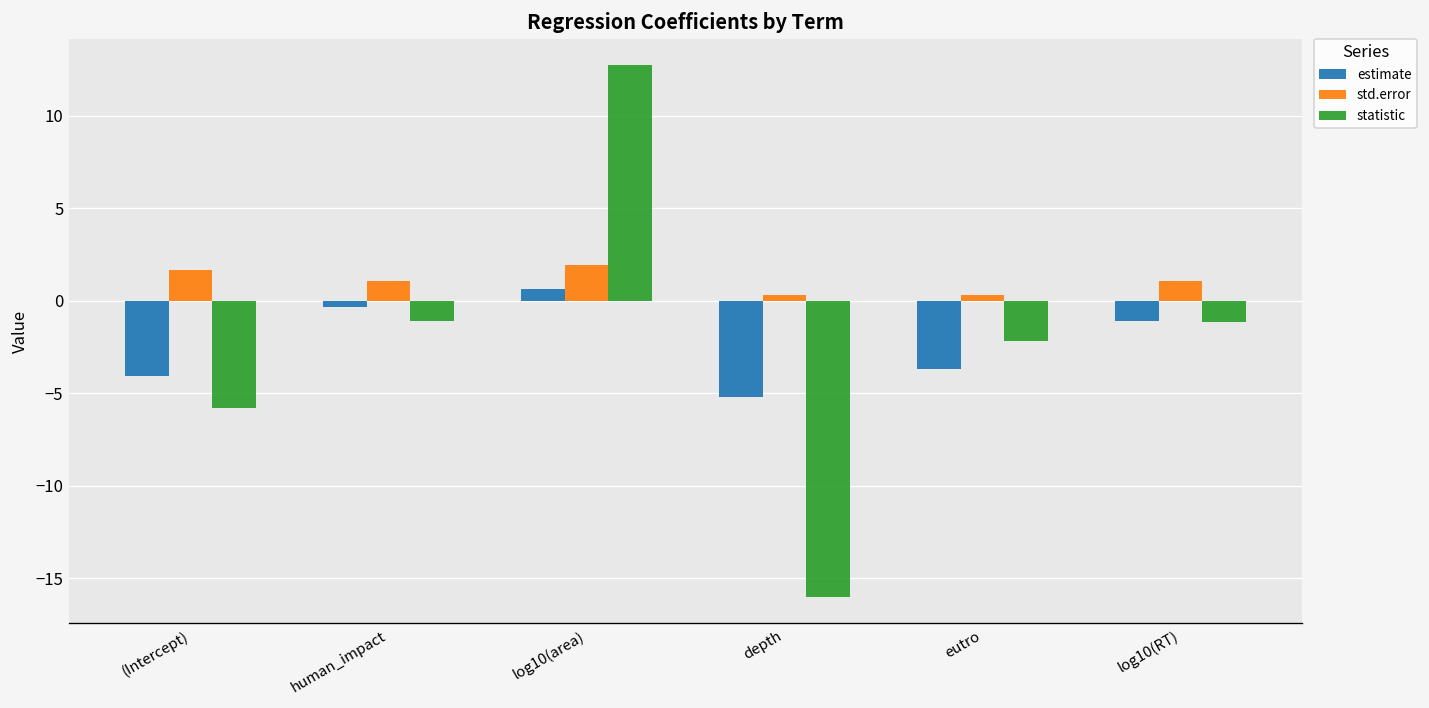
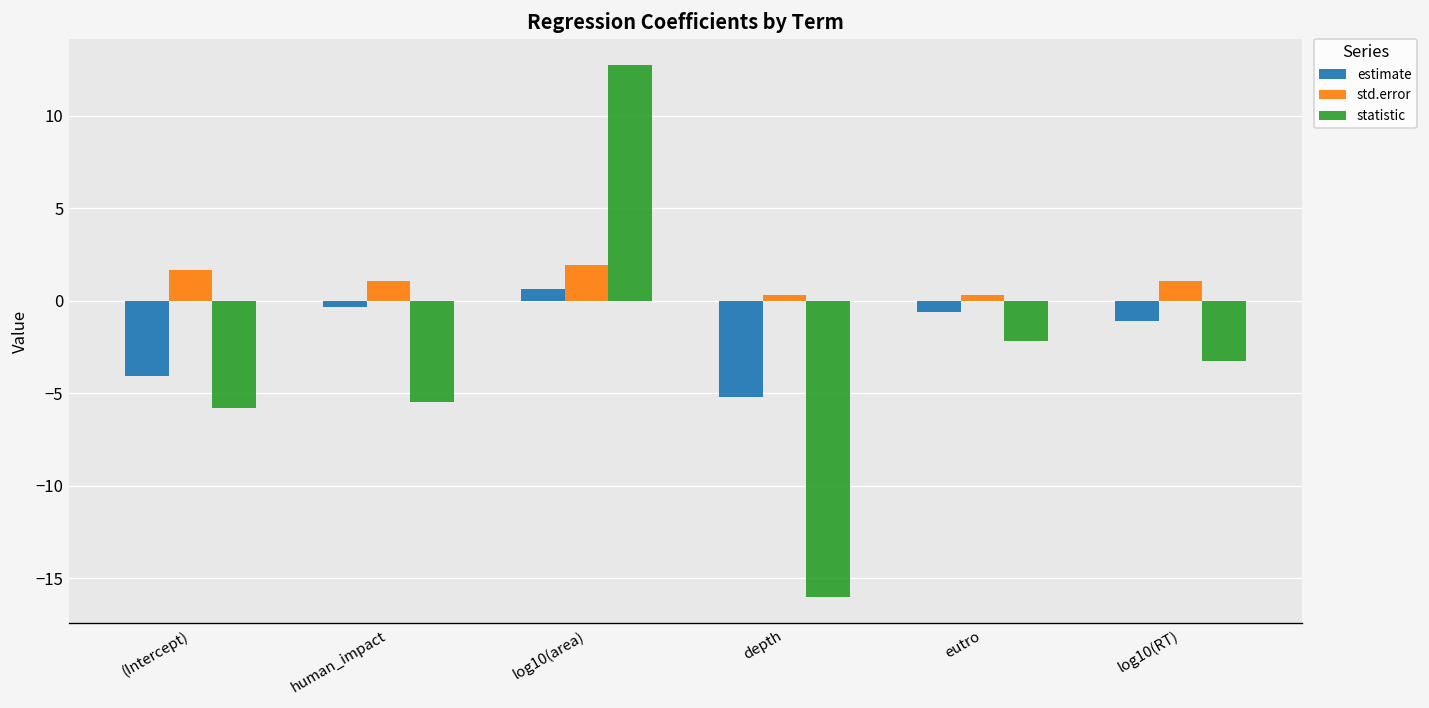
  {
    "estimate": {
      "(Intercept)": -4.1,
      "human_impact": -0.3,
      "log10(area)": 0.6,
      "depth": -5.2,
-     "eutro": -3.7,
+     "eutro": -0.6,
      "log10(RT)": -1.1
    },
    "std.error": {
      "(Intercept)": 1.7,
      "human_impact": 1.0,
      "log10(area)": 1.9,
      "depth": 0.3,
      "eutro": 0.3,
      "log10(RT)": 1.0
    },
    "statistic": {
      "(Intercept)": -5.8,
-     "human_impact": -1.1,
+     "human_impact": -5.5,
      "log10(area)": 12.7,
      "depth": -16.0,
      "eutro": -2.2,
-     "log10(RT)": -1.2
+     "log10(RT)": -3.2
    }
  }
